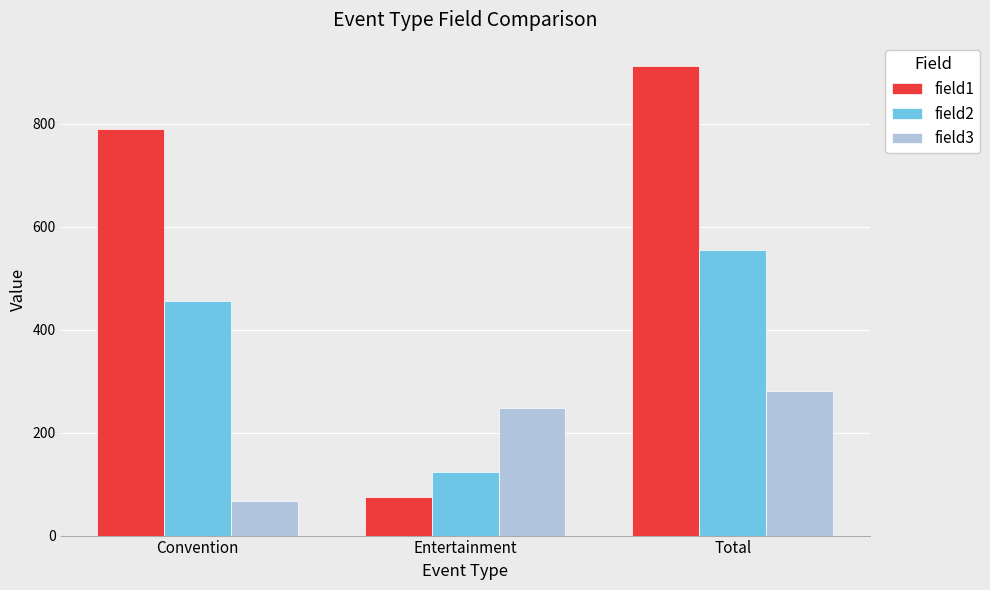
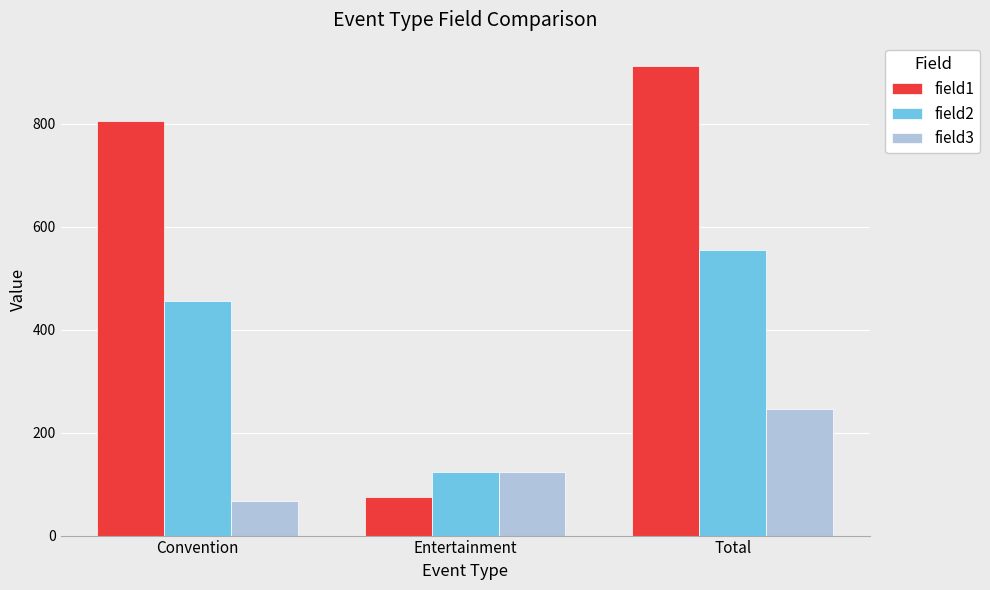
  {
    "field1": {
-     "Convention": 790,
+     "Convention": 810,
      "Entertainment": 80,
      "Total": 910
    },
    "field2": {
      "Convention": 460,
      "Entertainment": 120,
      "Total": 560
    },
    "field3": {
      "Convention": 70,
-     "Entertainment": 250,
-     "Total": 280
+     "Entertainment": 120,
+     "Total": 250
    }
  }
